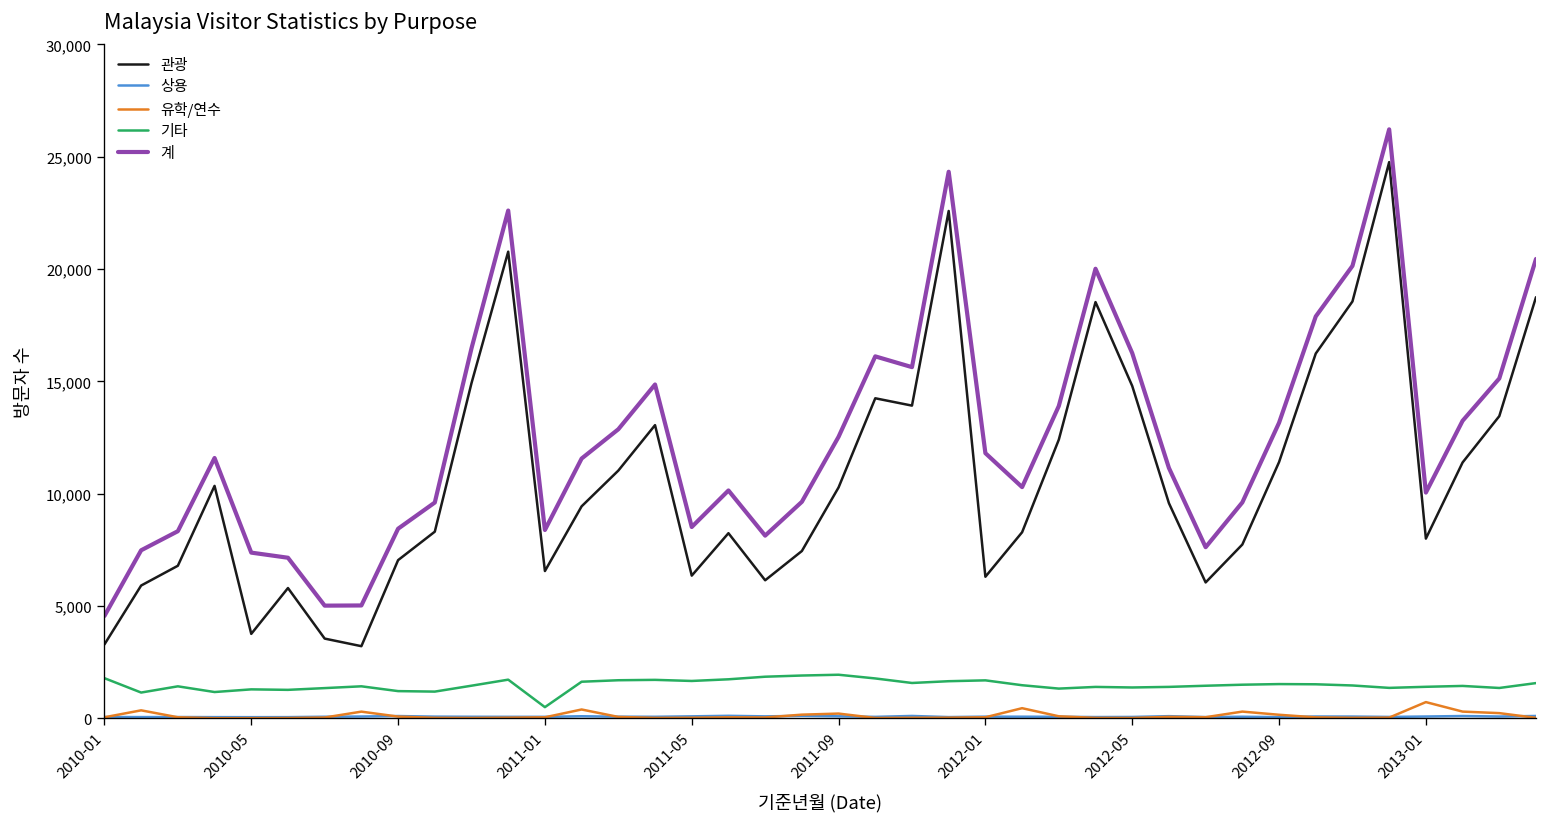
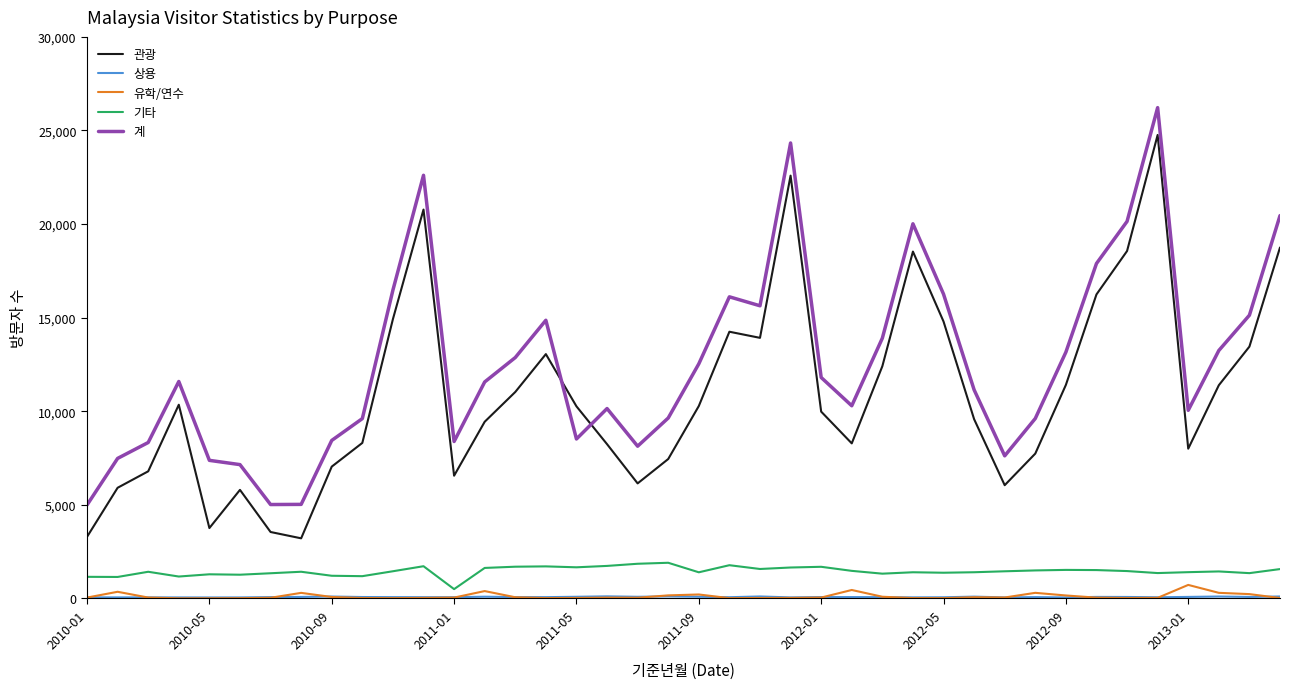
  {
    "관광": {
      "2010-01": "3,300",
      "2010-05": "3,800",
      "2010-09": "7,000",
      "2011-01": "6,600",
-     "2011-05": "6,400",
+     "2011-05": "10,300",
      "2011-09": "10,300",
-     "2012-01": "6,300",
+     "2012-01": "10,000",
      "2012-05": "14,800",
      "2012-09": "11,400",
      "2013-01": "8,000"
    },
    "상용": {
      "2013-01": "100"
    },
    "유학/연수": {
      "2013-01": "700"
    },
    "기타": {
-     "2010-01": "1,800",
+     "2010-01": "1,200",
      "2010-05": "1,300",
      "2010-09": "1,200",
      "2011-01": "500",
      "2011-05": "1,700",
-     "2011-09": "1,900",
+     "2011-09": "1,400",
      "2012-01": "1,700",
      "2012-05": "1,400",
      "2012-09": "1,500",
      "2013-01": "1,400"
    },
    "계": {
-     "2010-01": "4,600",
+     "2010-01": "5,000",
      "2010-05": "7,400",
      "2010-09": "8,400",
      "2011-01": "8,400",
      "2011-05": "8,500",
      "2011-09": "12,500",
      "2012-01": "11,800",
      "2012-05": "16,300",
      "2012-09": "13,200",
      "2013-01": "10,100"
    }
  }
